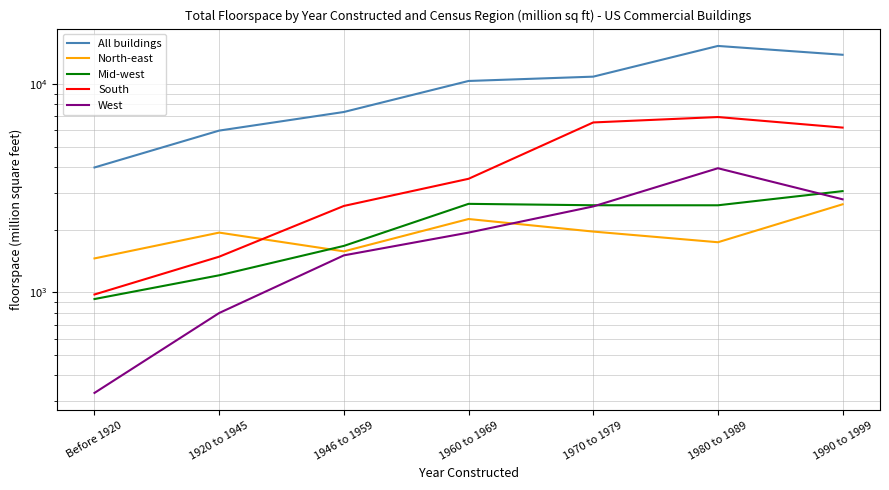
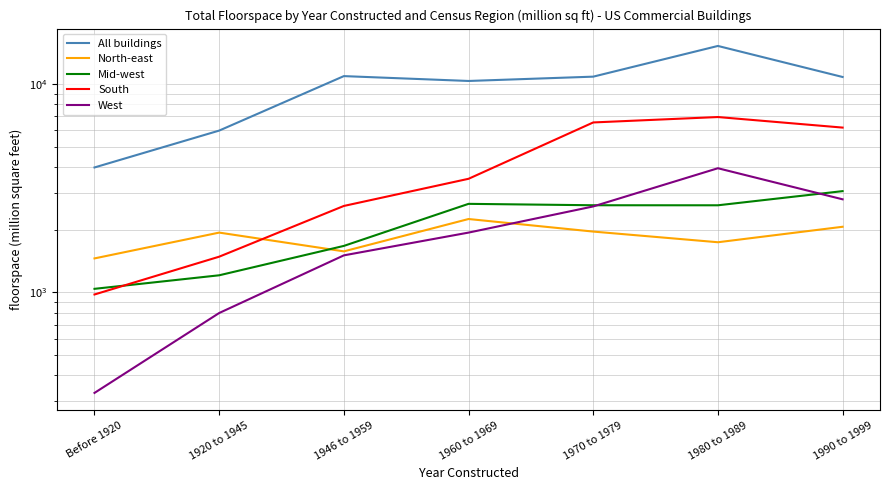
  {
    "All buildings": {
      "Before 1920": 4000,
      "1920 to 1945": 6000,
-     "1946 to 1959": 7400,
+     "1946 to 1959": 11000,
      "1960 to 1969": 10000,
      "1970 to 1979": 11000,
      "1980 to 1989": 15000,
-     "1990 to 1999": 14000
+     "1990 to 1999": 11000
    },
    "North-east": {
      "Before 1920": 1500,
      "1920 to 1945": 1900,
      "1946 to 1959": 1600,
      "1960 to 1969": 2300,
      "1970 to 1979": 2000,
      "1980 to 1989": 1700,
-     "1990 to 1999": 2600
+     "1990 to 1999": 2100
    },
    "Mid-west": {
-     "Before 1920": 900,
+     "Before 1920": 1000,
      "1920 to 1945": 1200,
      "1946 to 1959": 1700,
      "1960 to 1969": 2700,
      "1980 to 1989": 2600,
      "1990 to 1999": 3100
    },
    "South": {
      "Before 1920": 1000,
      "1920 to 1945": 1500,
      "1946 to 1959": 2600,
      "1960 to 1969": 3500,
      "1970 to 1979": 6500,
      "1980 to 1989": 7000,
      "1990 to 1999": 6200
    },
    "West": {
      "Before 1920": 330,
      "1920 to 1945": 800,
      "1946 to 1959": 1500,
      "1960 to 1969": 1900,
      "1980 to 1989": 3900,
      "1990 to 1999": 2800
    }
  }
